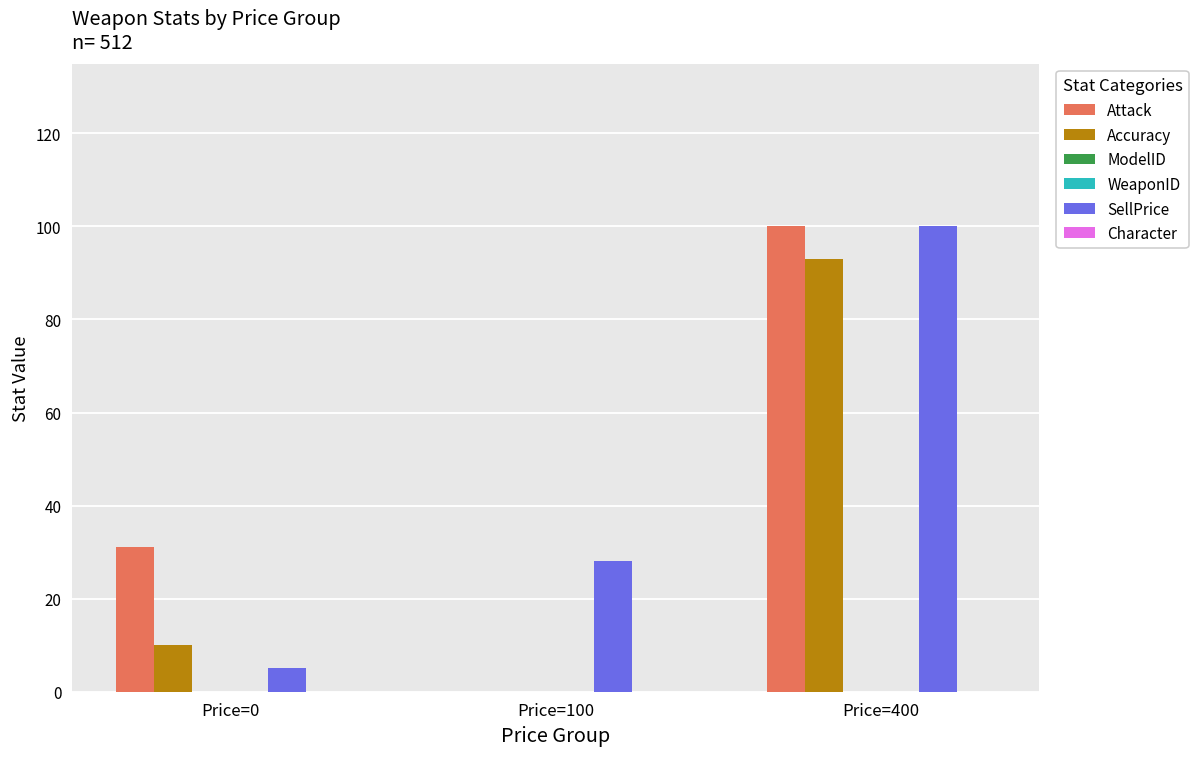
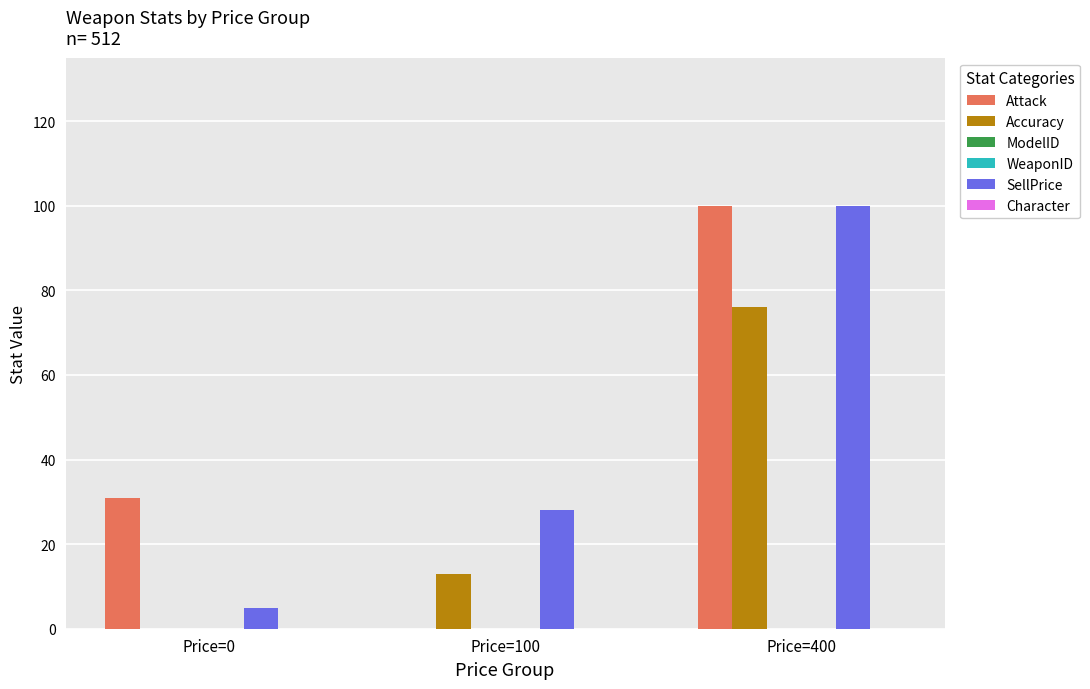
  {
    "Attack": {
      "Price=0": 31,
      "Price=100": 0,
      "Price=400": 100
    },
    "Accuracy": {
-     "Price=0": 10,
-     "Price=100": 0,
-     "Price=400": 93
+     "Price=0": 0,
+     "Price=100": 13,
+     "Price=400": 76
    },
    "ModelID": {
      "Price=0": 0,
      "Price=100": 0,
      "Price=400": 0
    },
    "WeaponID": {
      "Price=0": 0,
      "Price=100": 0,
      "Price=400": 0
    },
    "SellPrice": {
      "Price=0": 5,
      "Price=100": 28,
      "Price=400": 100
    },
    "Character": {
      "Price=0": 0,
      "Price=100": 0,
      "Price=400": 0
    }
  }
